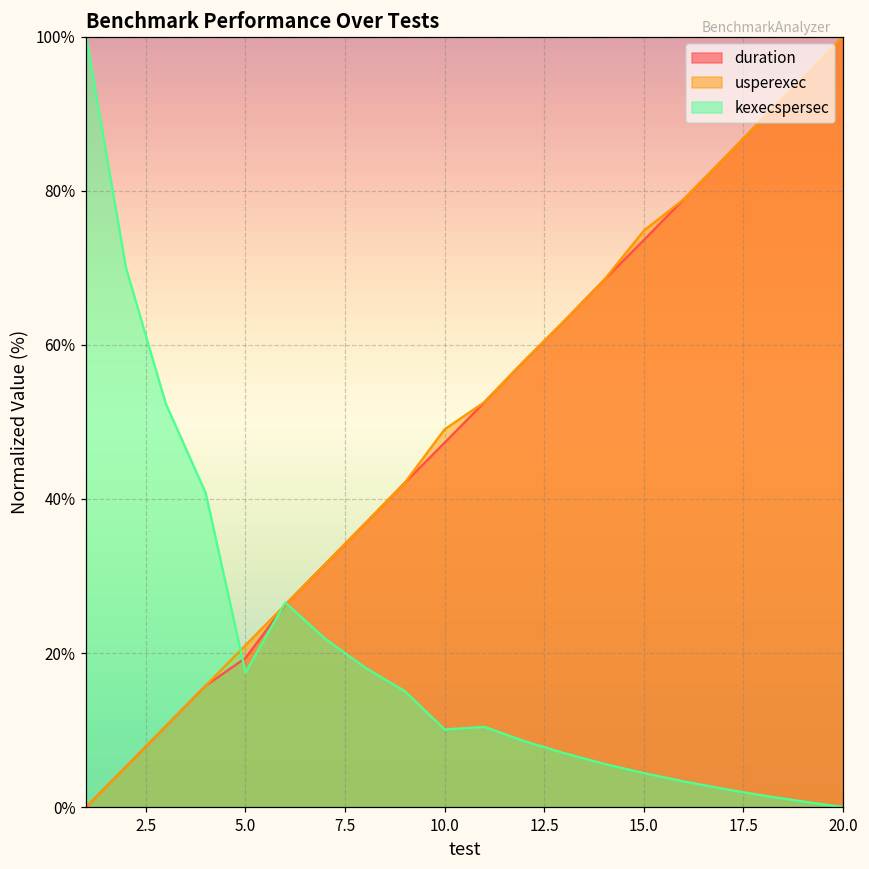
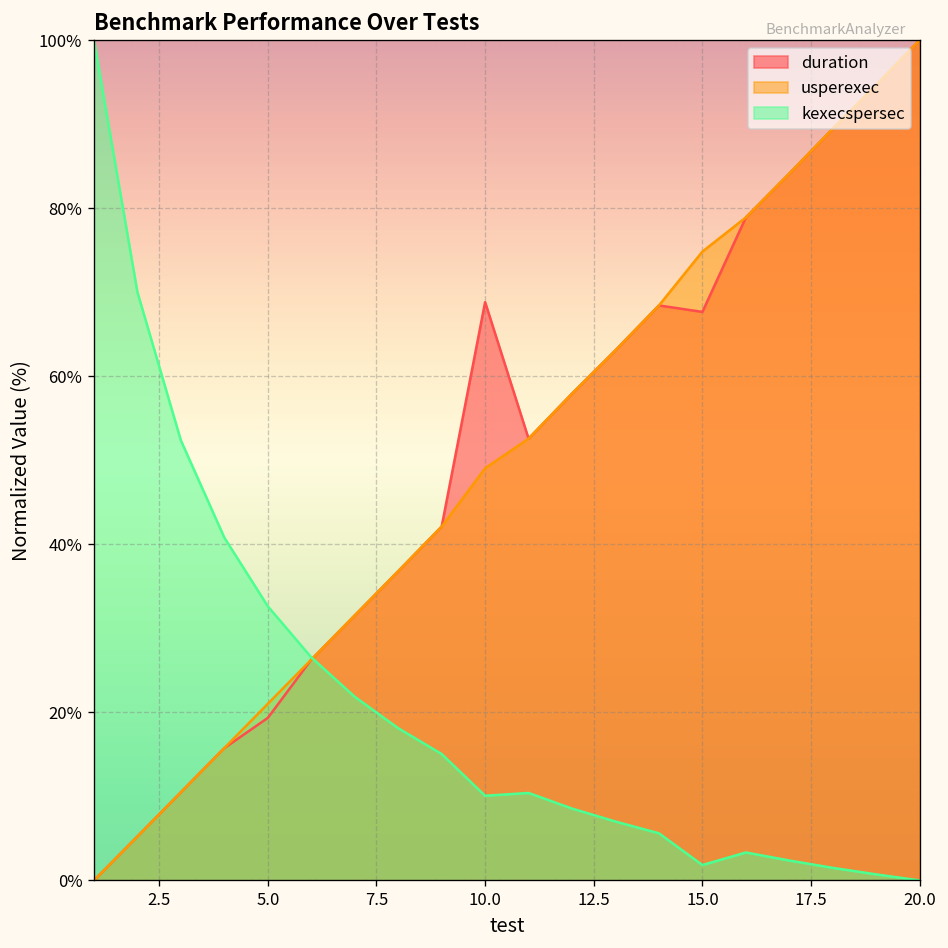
  {
    "duration": {
      "5.0": "19%",
-     "10.0": "47%",
-     "15.0": "74%"
+     "10.0": "69%",
+     "15.0": "68%"
    },
    "usperexec": {
      "5.0": "21%",
      "10.0": "49%",
      "15.0": "75%"
    },
    "kexecspersec": {
-     "5.0": "17%",
+     "5.0": "33%",
      "10.0": "10%",
-     "15.0": "4%",
+     "15.0": "2%",
      "20.0": "0%"
    }
  }
